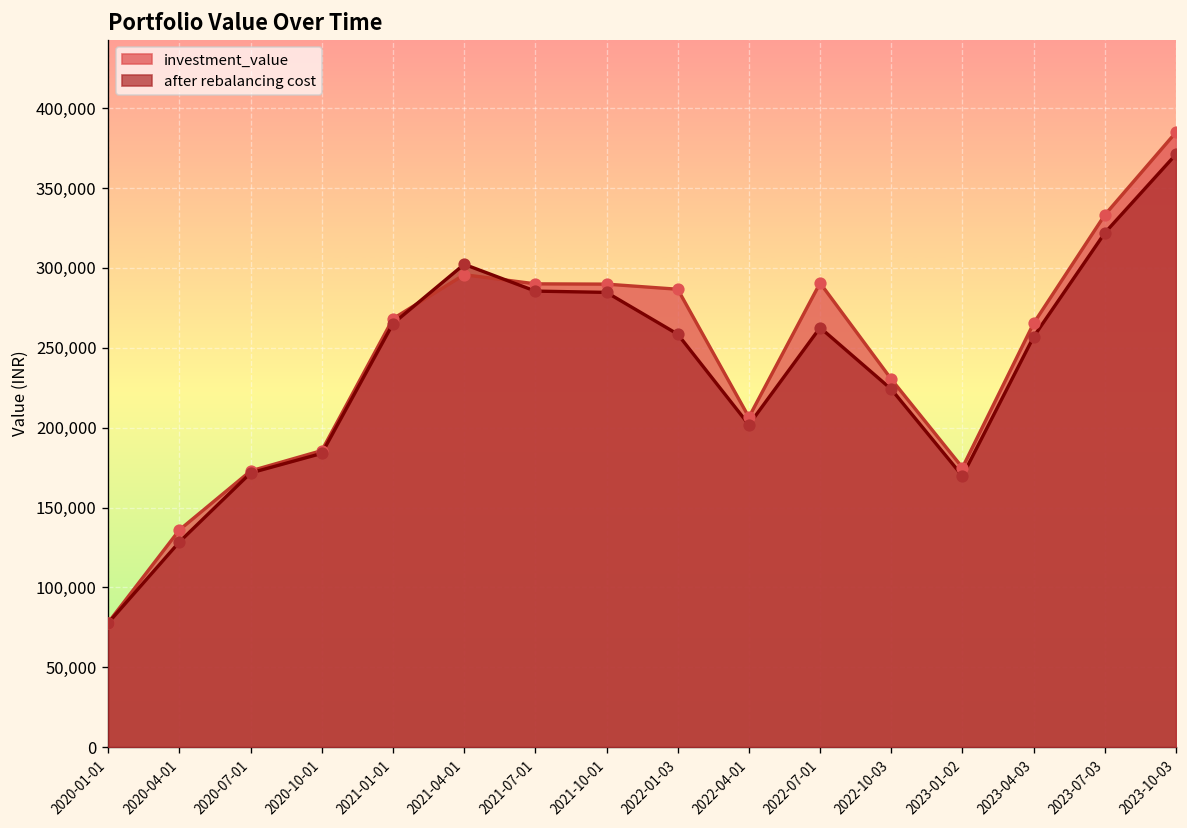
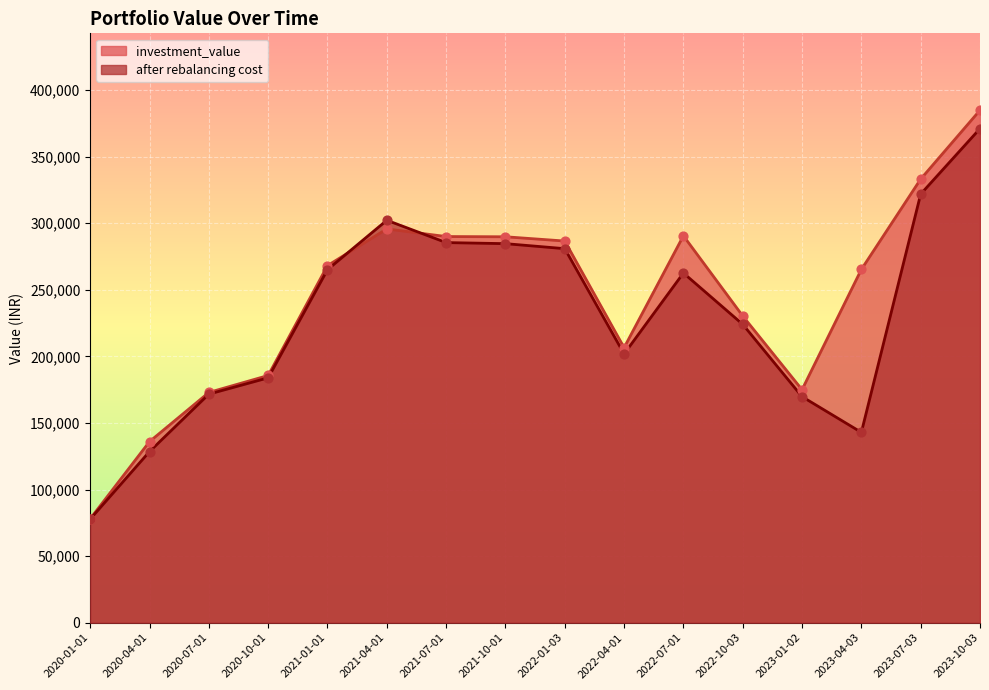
  {
    "investment_value": {
      "2020-04-01": "136,000",
      "2021-01-01": "268,000",
      "2021-04-01": "296,000",
      "2021-07-01": "290,000",
      "2021-10-01": "290,000",
      "2022-01-03": "287,000",
      "2022-04-01": "207,000",
      "2022-07-01": "291,000",
      "2022-10-03": "230,000",
      "2023-01-02": "175,000",
      "2023-04-03": "265,000",
      "2023-07-03": "333,000",
      "2023-10-03": "385,000"
    },
    "after rebalancing cost": {
      "2020-04-01": "129,000",
      "2021-01-01": "265,000",
      "2021-04-01": "302,000",
      "2021-07-01": "285,000",
      "2021-10-01": "285,000",
-     "2022-01-03": "259,000",
+     "2022-01-03": "281,000",
      "2022-04-01": "202,000",
      "2022-07-01": "263,000",
      "2022-10-03": "224,000",
      "2023-01-02": "170,000",
-     "2023-04-03": "257,000",
+     "2023-04-03": "143,000",
      "2023-07-03": "322,000",
      "2023-10-03": "371,000"
    }
  }
